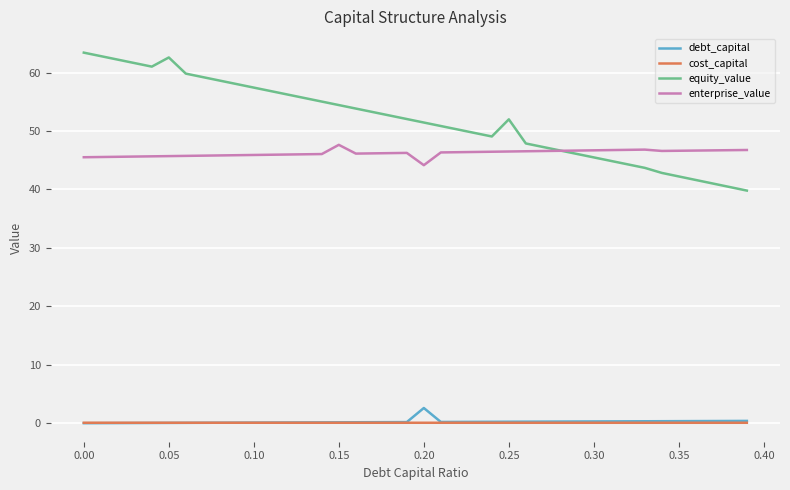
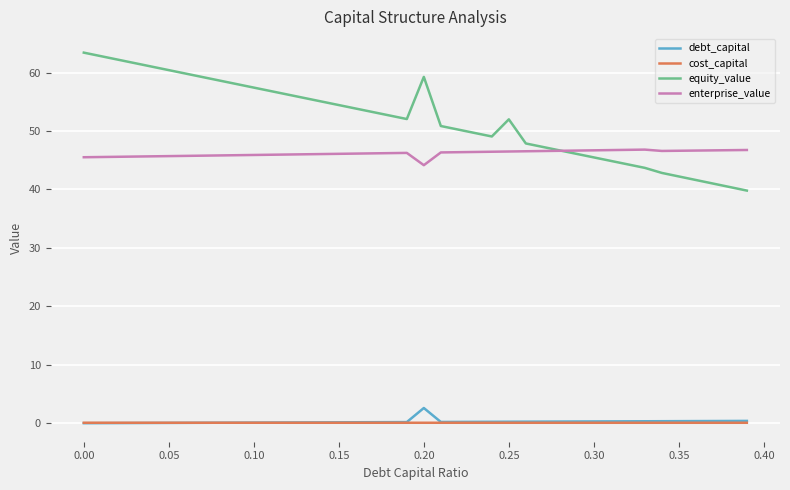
  {
    "debt_capital": {
      "0.20": 3
    },
    "cost_capital": {
      "0.20": 0
    },
    "equity_value": {
      "0.00": 63,
-     "0.05": 63,
+     "0.05": 60,
      "0.10": 57,
      "0.15": 54,
-     "0.20": 51,
+     "0.20": 59,
      "0.25": 52,
      "0.30": 45,
      "0.35": 42
    },
    "enterprise_value": {
      "0.00": 46,
      "0.05": 46,
      "0.10": 46,
-     "0.15": 48,
+     "0.15": 46,
      "0.20": 44,
      "0.25": 46,
      "0.30": 47,
      "0.35": 47
    }
  }
